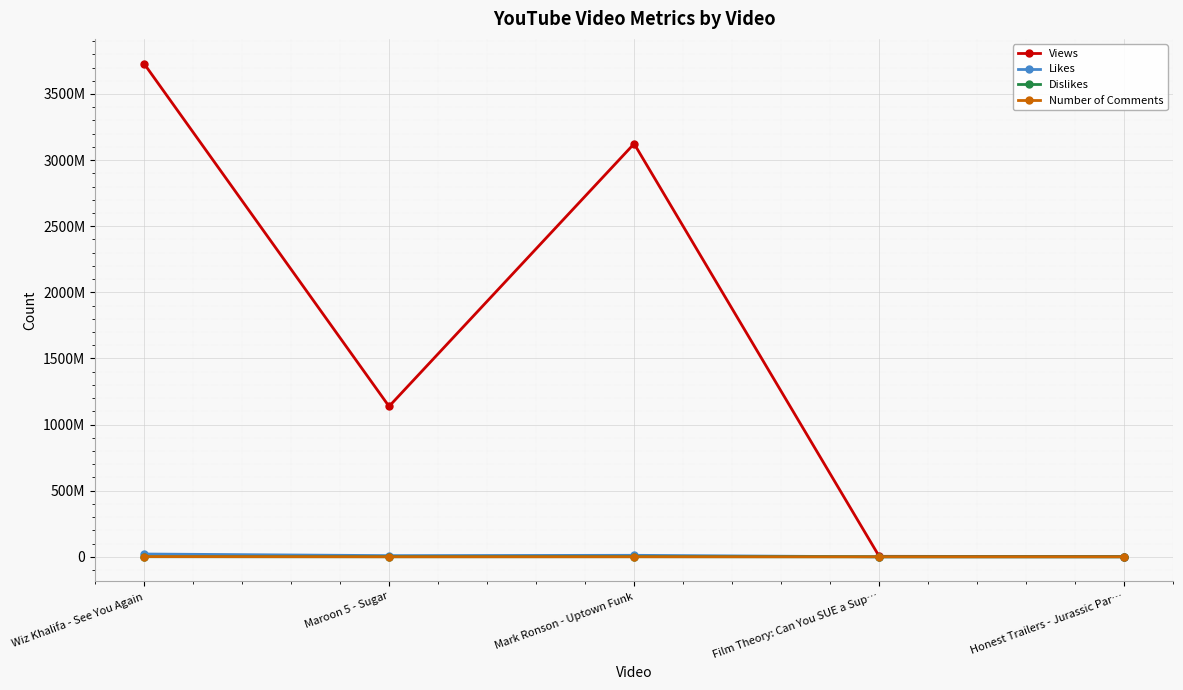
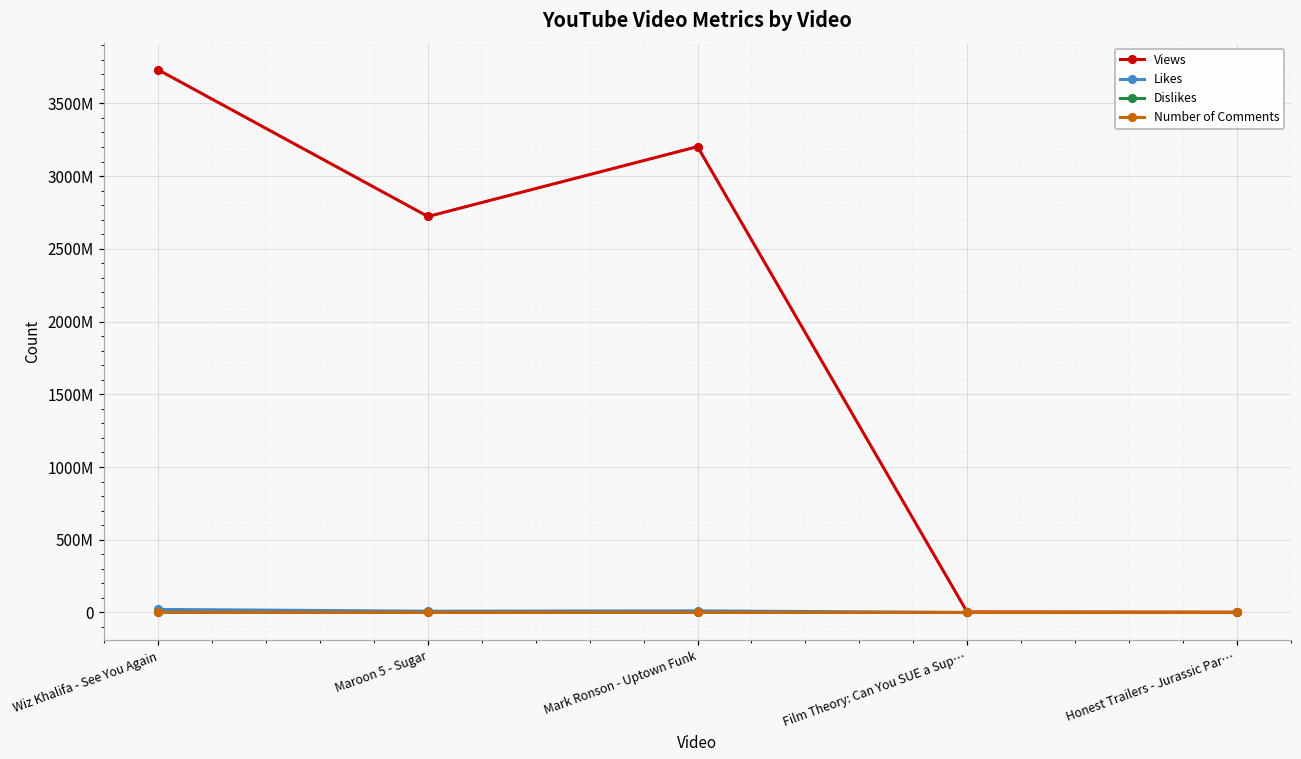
  {
    "Views": {
      "Wiz Khalifa - See You Again": 3730000000,
-     "Maroon 5 - Sugar": 1140000000,
-     "Mark Ronson - Uptown Funk": 3120000000
+     "Maroon 5 - Sugar": 2720000000,
+     "Mark Ronson - Uptown Funk": 3200000000
    },
    "Likes": {
      "Wiz Khalifa - See You Again": 20000000
    },
    "Number of Comments": {
      "Wiz Khalifa - See You Again": 0
    }
  }
